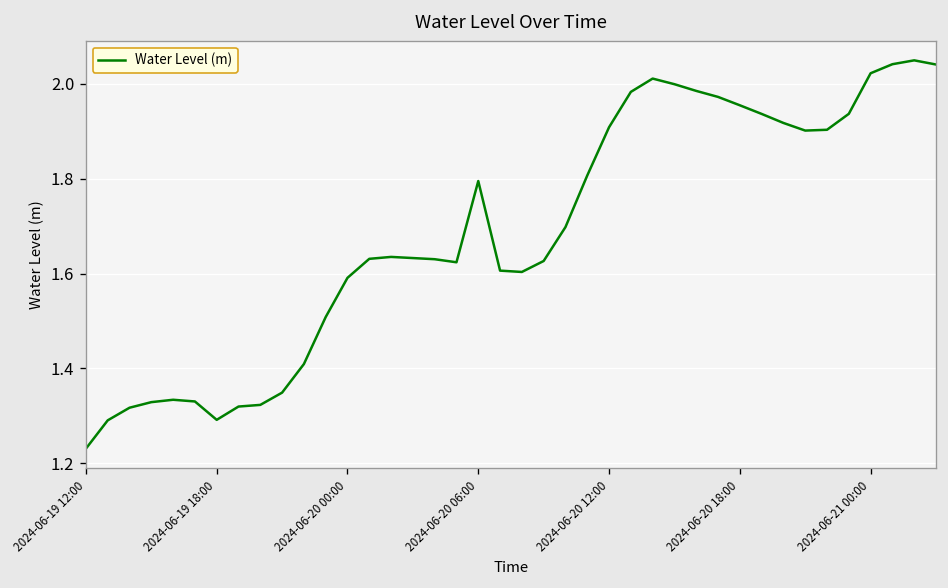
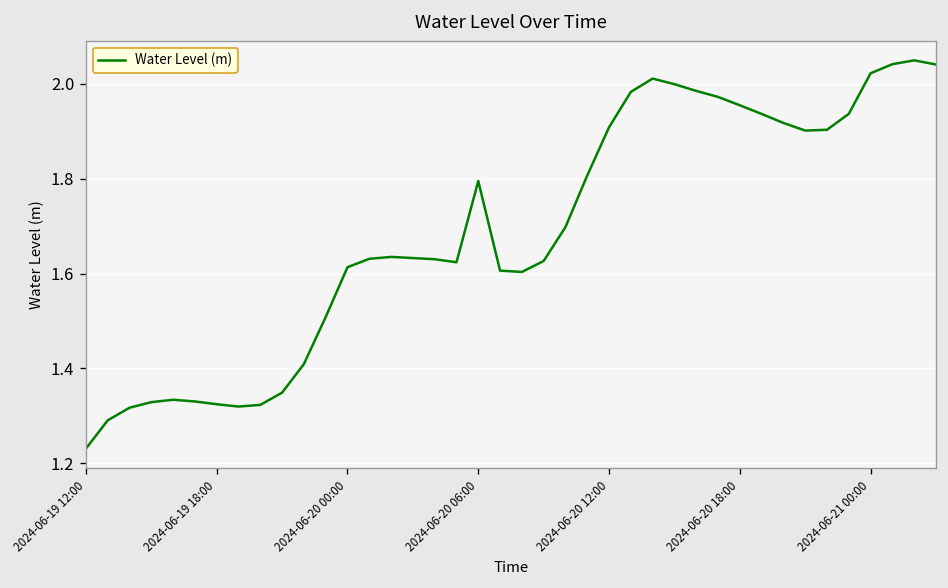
  {
    "2024-06-19 12:00": 1.23,
-   "2024-06-19 18:00": 1.29,
-   "2024-06-20 00:00": 1.59,
+   "2024-06-19 18:00": 1.32,
+   "2024-06-20 00:00": 1.61,
    "2024-06-20 06:00": 1.79,
    "2024-06-20 12:00": 1.91,
    "2024-06-20 18:00": 1.95,
    "2024-06-21 00:00": 2.02
  }
